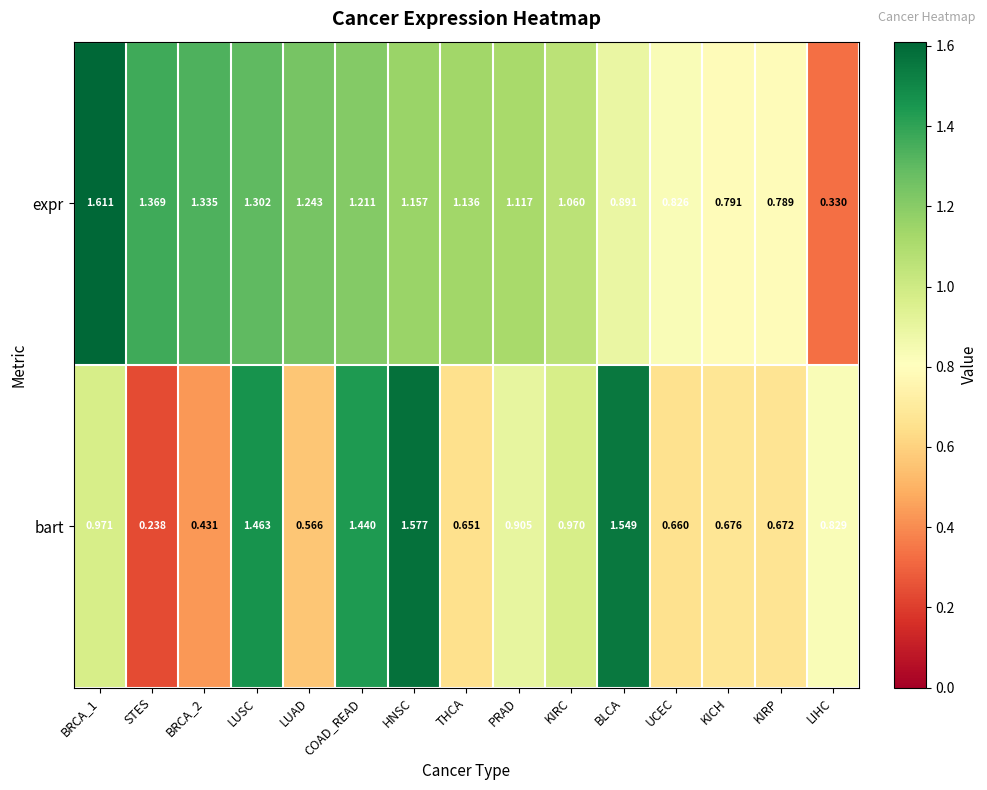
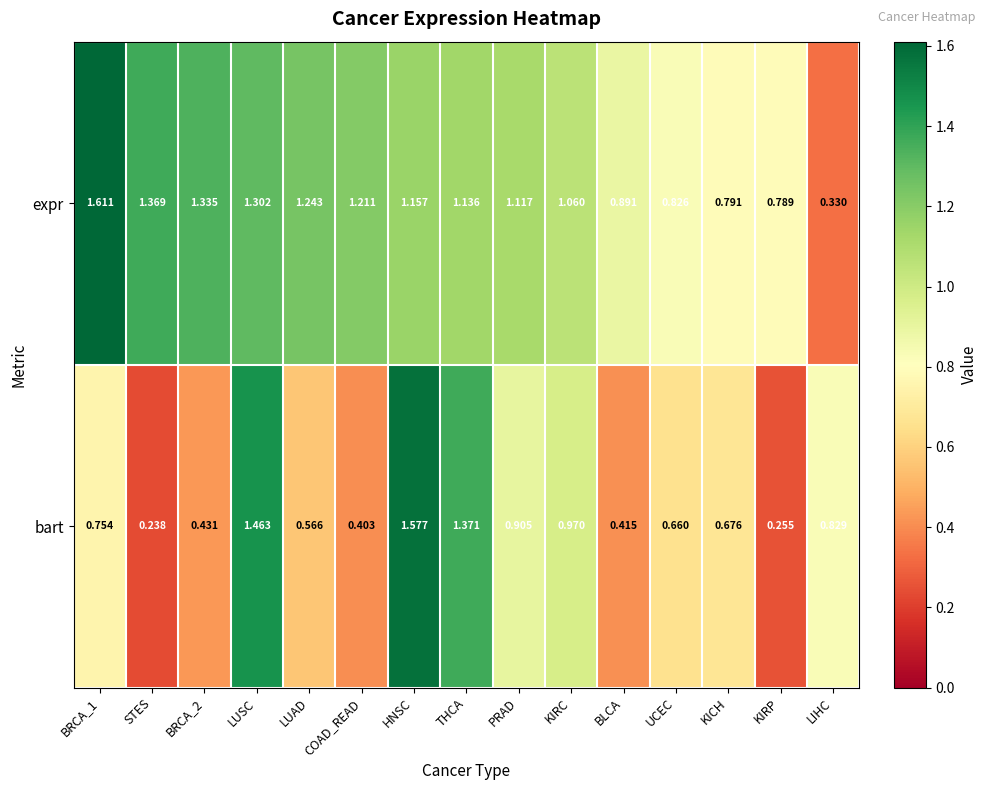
  {
    "expr": {
      "BRCA_1": 1.611,
      "STES": 1.369,
      "BRCA_2": 1.335,
      "LUSC": 1.302,
      "LUAD": 1.243,
      "COAD_READ": 1.211,
      "HNSC": 1.157,
      "THCA": 1.136,
      "PRAD": 1.117,
      "KIRC": 1.060,
      "BLCA": 0.891,
      "UCEC": 0.826,
      "KICH": 0.791,
      "KIRP": 0.789,
      "LIHC": 0.330
    },
    "bart": {
-     "BRCA_1": 0.971,
+     "BRCA_1": 0.754,
      "STES": 0.238,
      "BRCA_2": 0.431,
      "LUSC": 1.463,
      "LUAD": 0.566,
-     "COAD_READ": 1.440,
+     "COAD_READ": 0.403,
      "HNSC": 1.577,
-     "THCA": 0.651,
+     "THCA": 1.371,
      "PRAD": 0.905,
      "KIRC": 0.970,
-     "BLCA": 1.549,
+     "BLCA": 0.415,
      "UCEC": 0.660,
      "KICH": 0.676,
-     "KIRP": 0.672,
+     "KIRP": 0.255,
      "LIHC": 0.829
    }
  }
